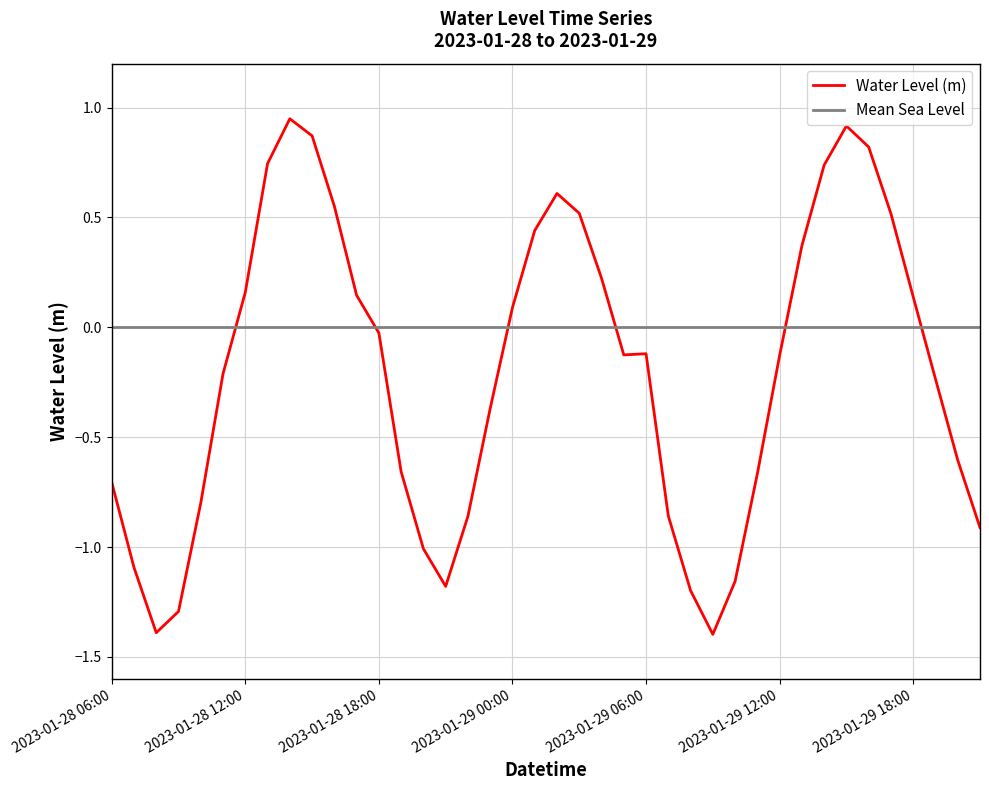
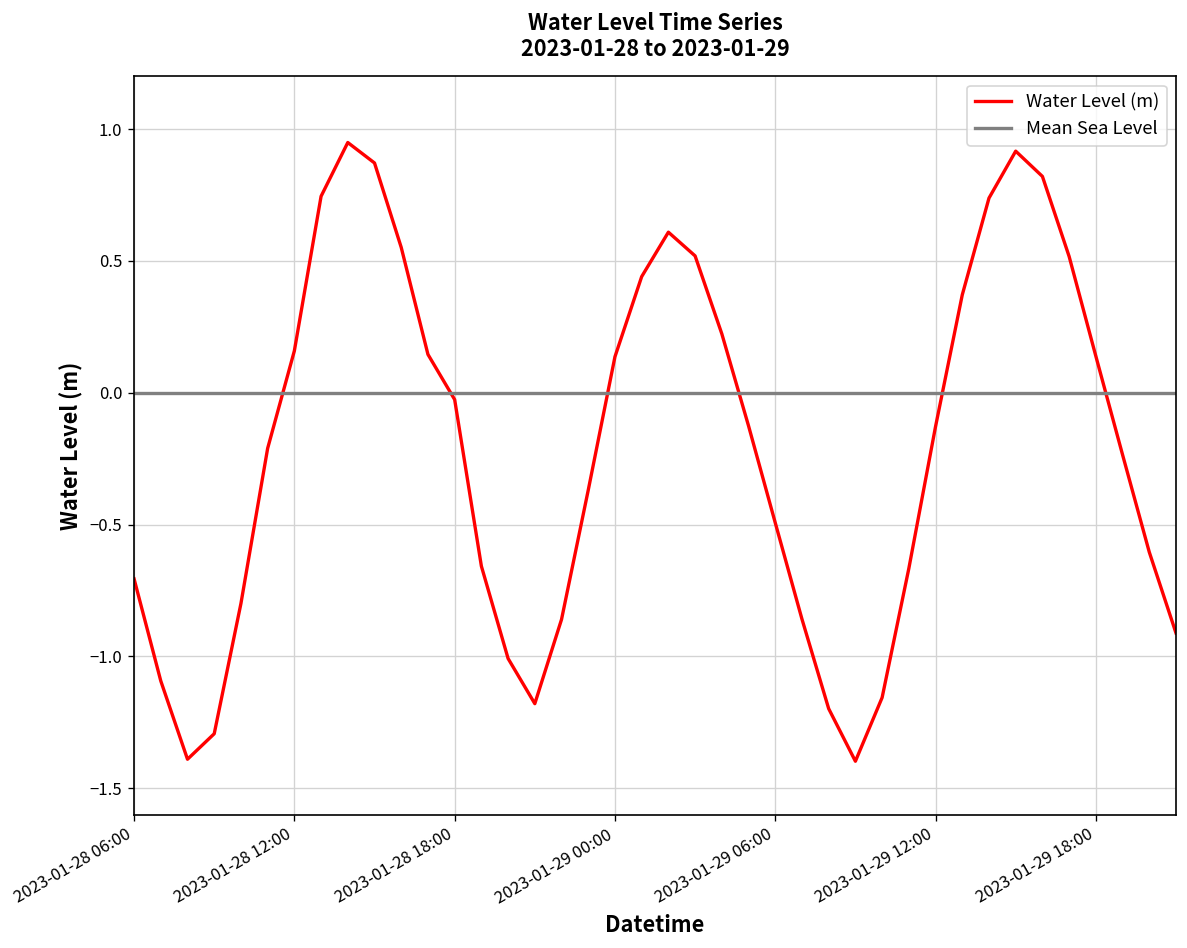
  {
    "2023-01-28 06:00": -0.71,
    "2023-01-28 12:00": 0.16,
    "2023-01-28 18:00": -0.03,
-   "2023-01-29 00:00": 0.09,
-   "2023-01-29 06:00": -0.12,
+   "2023-01-29 00:00": 0.14,
+   "2023-01-29 06:00": -0.49,
    "2023-01-29 12:00": -0.13,
    "2023-01-29 18:00": 0.14
  }
